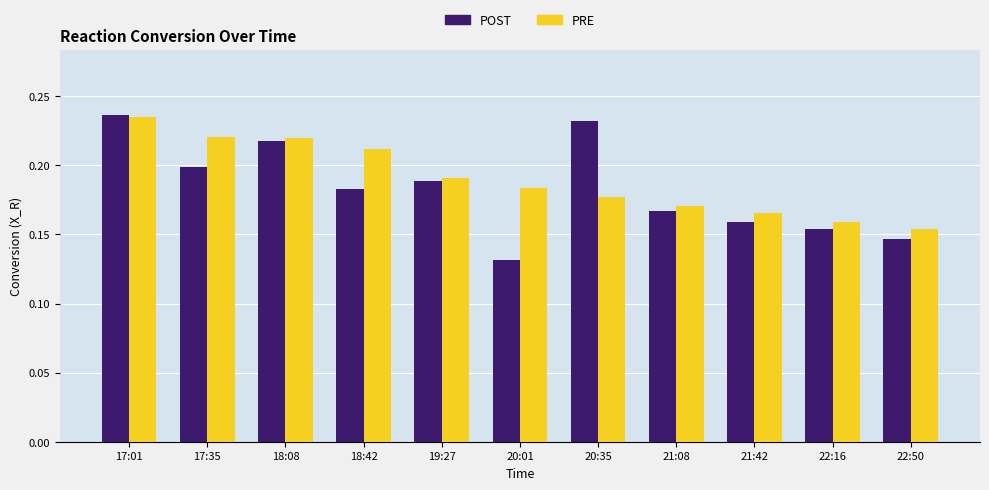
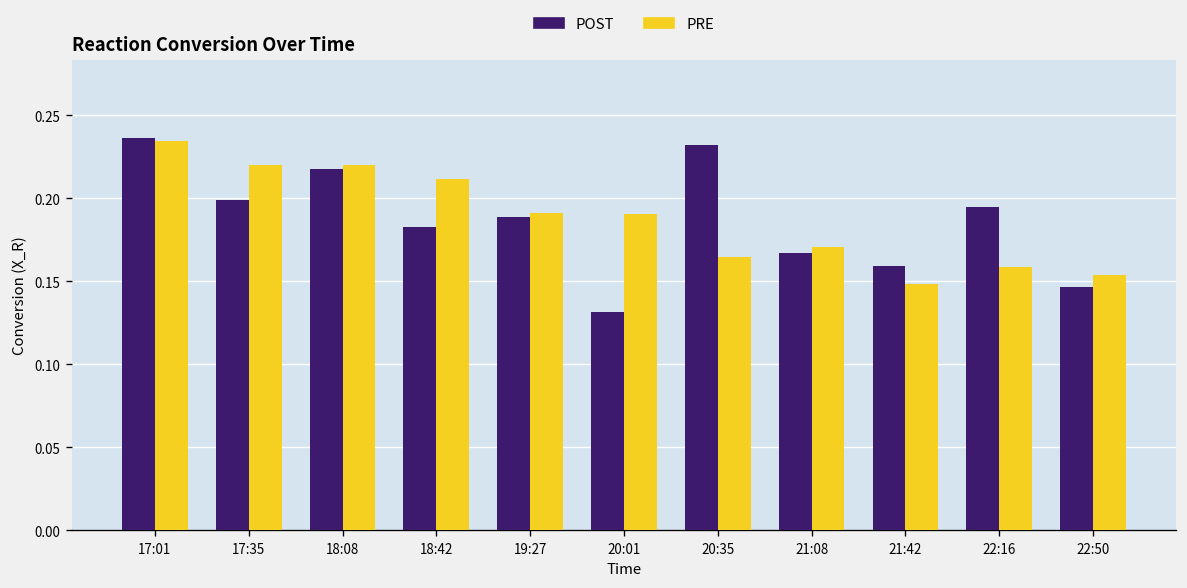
  {
    "POST": {
      "17:01": 0.236,
      "17:35": 0.199,
      "18:08": 0.218,
      "18:42": 0.183,
      "19:27": 0.189,
      "20:01": 0.131,
      "20:35": 0.232,
      "21:08": 0.167,
      "21:42": 0.159,
-     "22:16": 0.154,
+     "22:16": 0.195,
      "22:50": 0.147
    },
    "PRE": {
      "17:01": 0.235,
      "17:35": 0.220,
      "18:08": 0.220,
      "18:42": 0.212,
      "19:27": 0.191,
-     "20:01": 0.184,
-     "20:35": 0.177,
+     "20:01": 0.191,
+     "20:35": 0.165,
      "21:08": 0.171,
-     "21:42": 0.165,
+     "21:42": 0.148,
      "22:16": 0.159,
      "22:50": 0.154
    }
  }
